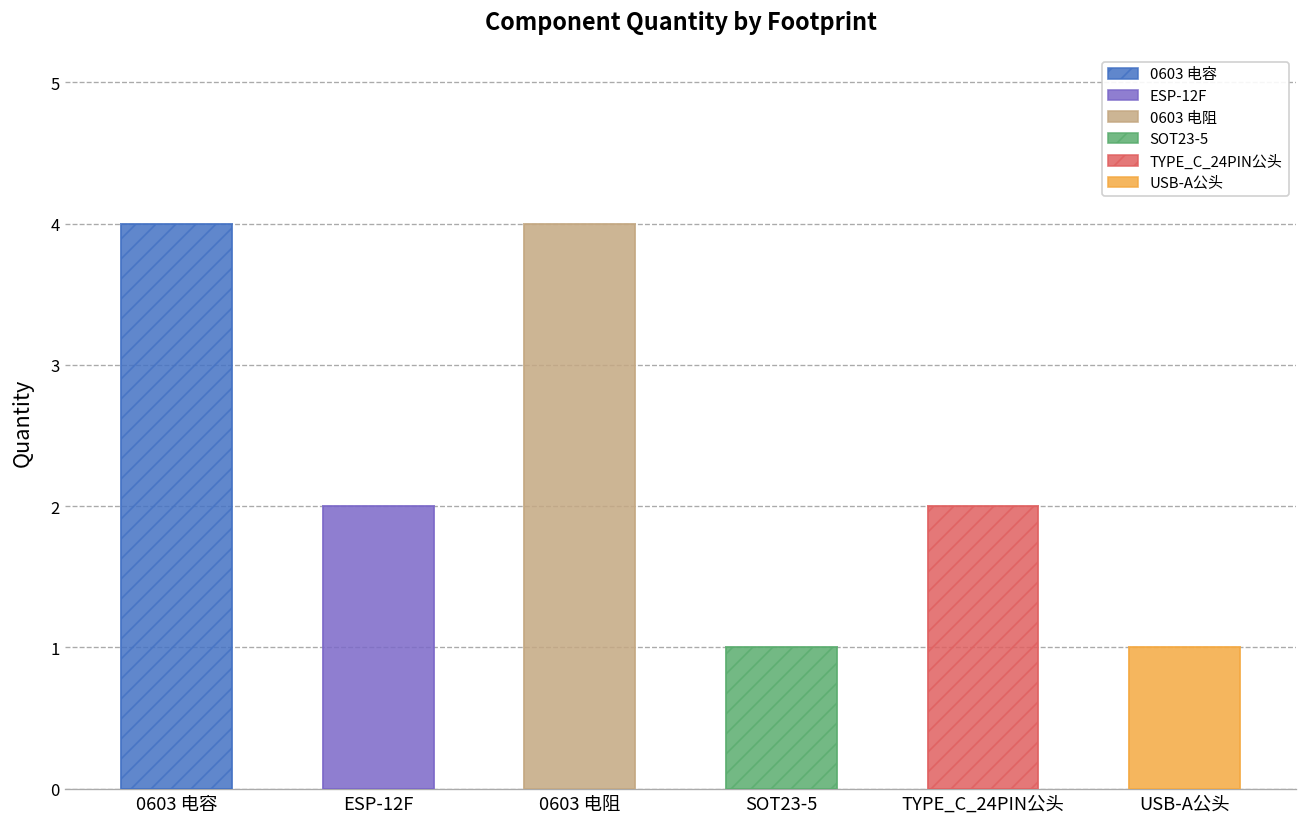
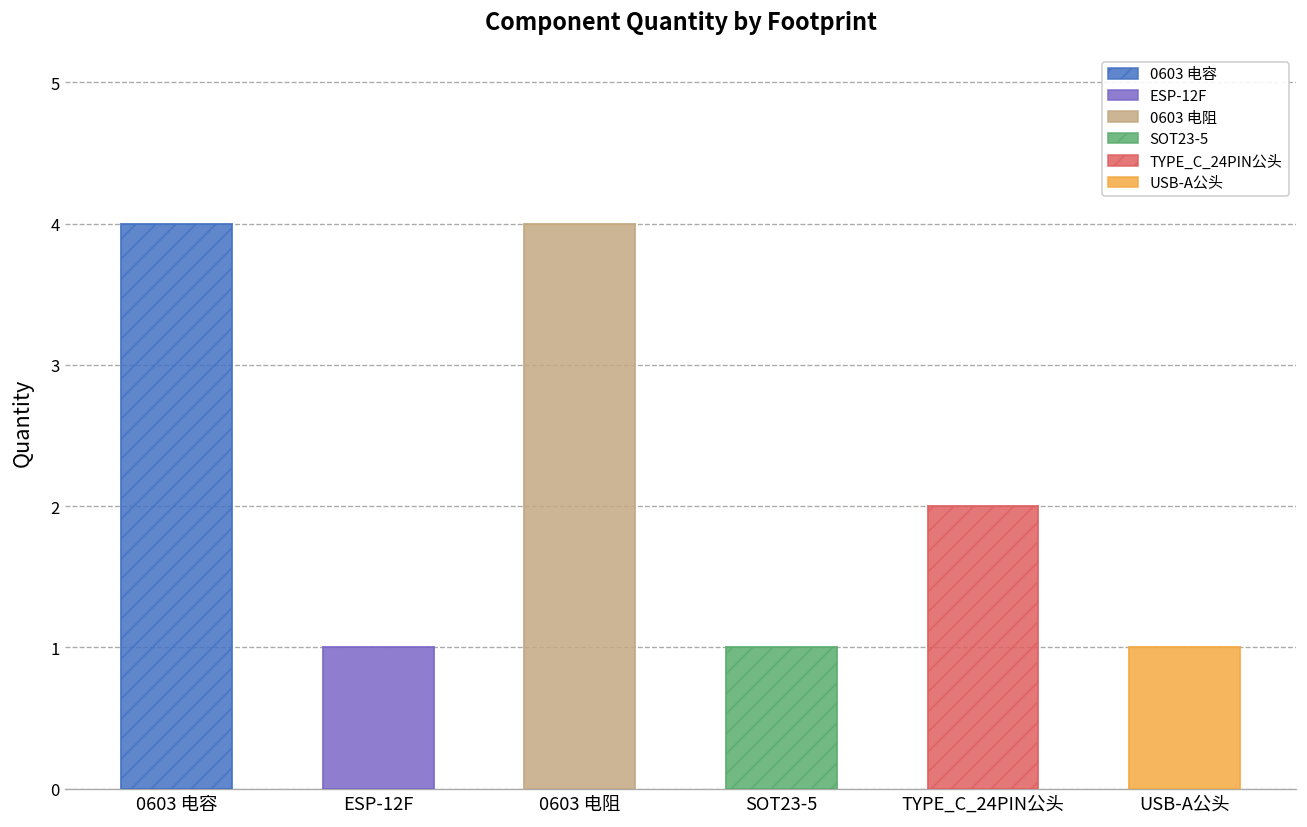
  {
    "0603 电容": 4,
-   "ESP-12F": 2,
+   "ESP-12F": 1,
    "0603 电阻": 4,
    "SOT23-5": 1,
    "TYPE_C_24PIN公头": 2,
    "USB-A公头": 1
  }
